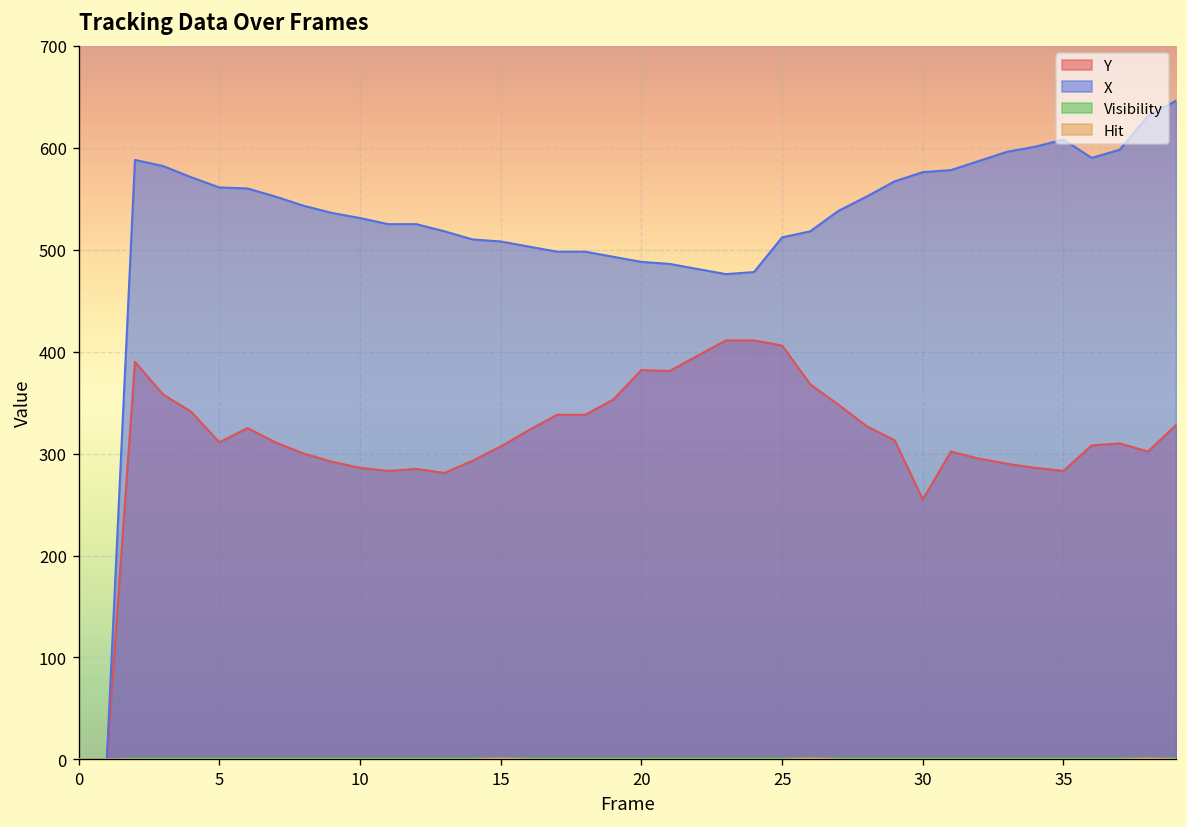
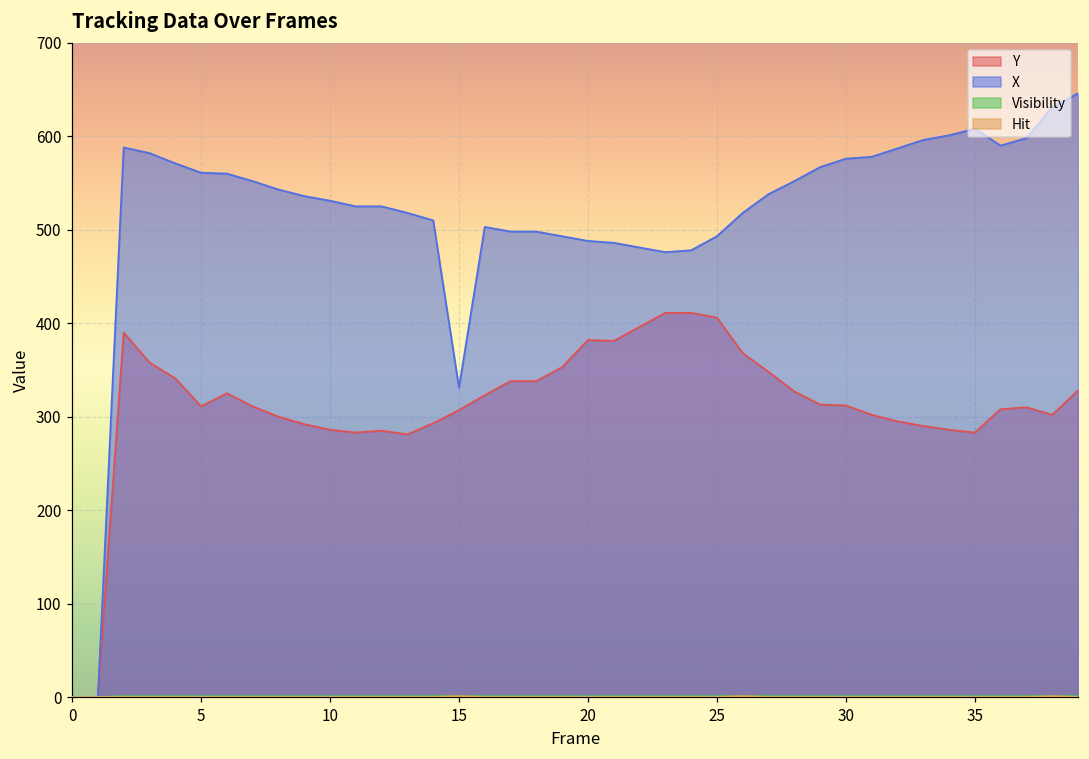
  {
    "Y": {
      "5": 310,
      "10": 290,
      "15": 310,
      "20": 380,
      "25": 410,
-     "30": 260,
+     "30": 310,
      "35": 280
    },
    "X": {
      "5": 560,
      "10": 530,
-     "15": 510,
+     "15": 330,
      "20": 490,
-     "25": 510,
+     "25": 490,
      "30": 580
    }
  }
